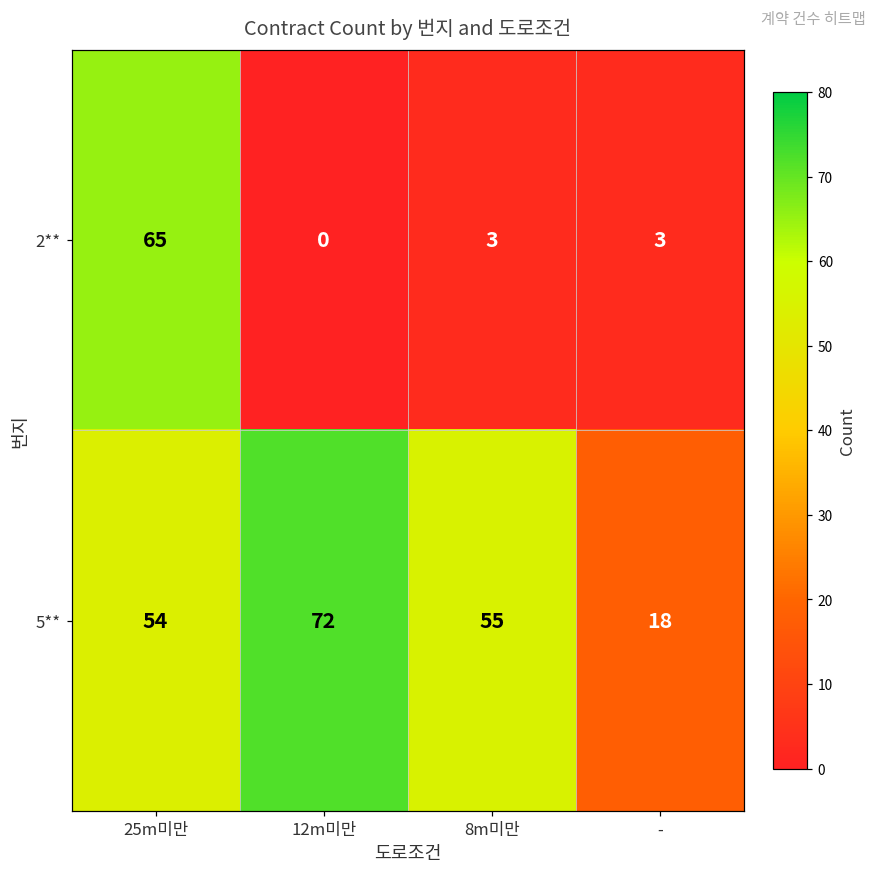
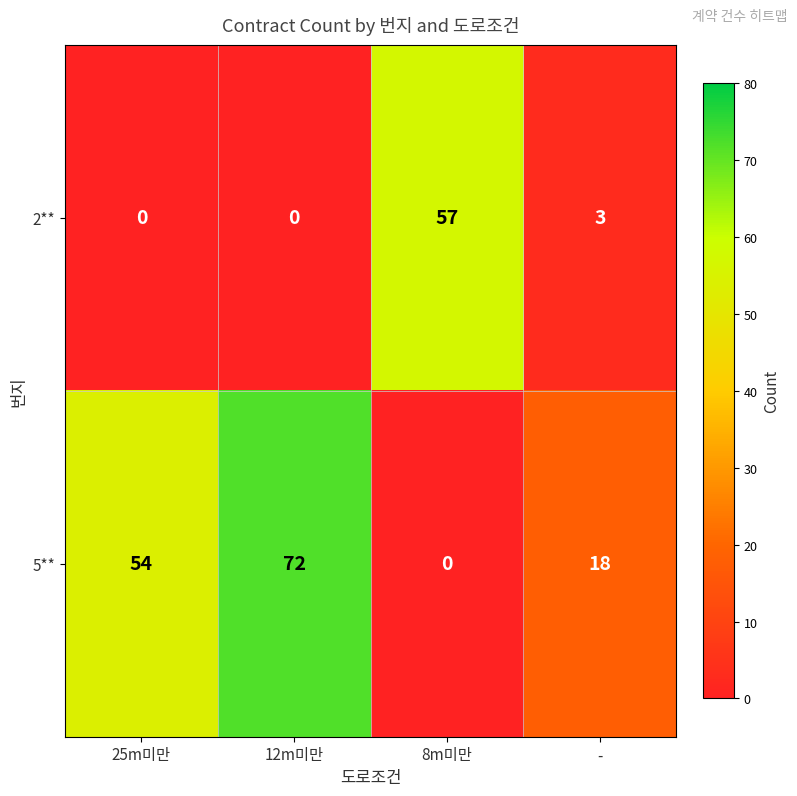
  {
    "2**": {
-     "25m미만": 65,
+     "25m미만": 0,
      "12m미만": 0,
-     "8m미만": 3,
+     "8m미만": 57,
      "-": 3
    },
    "5**": {
      "25m미만": 54,
      "12m미만": 72,
-     "8m미만": 55,
+     "8m미만": 0,
      "-": 18
    }
  }
